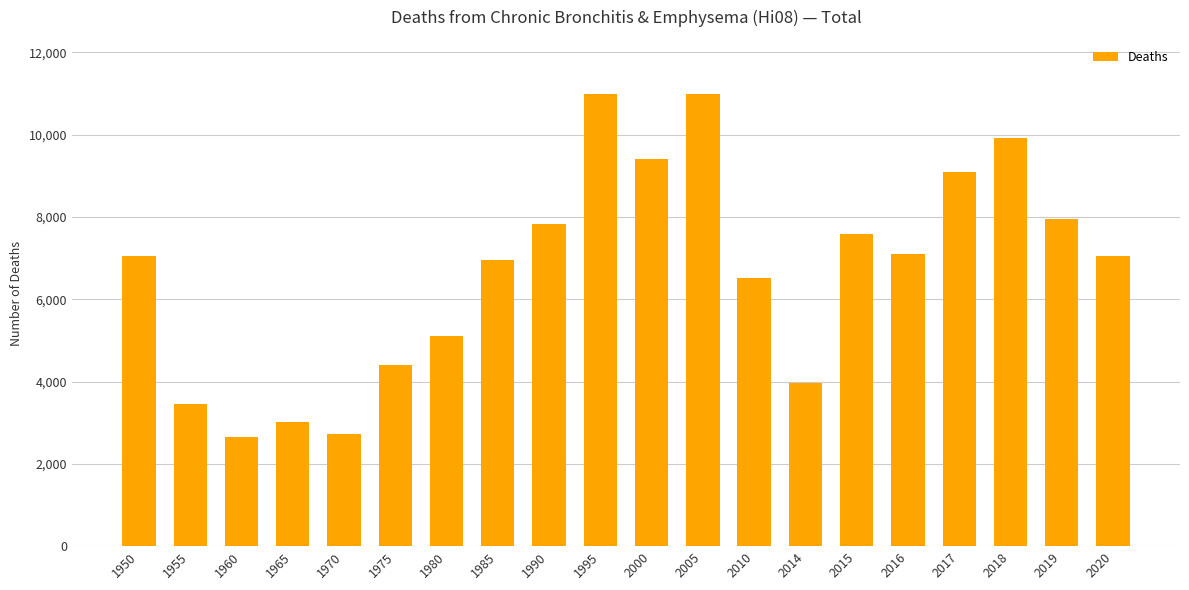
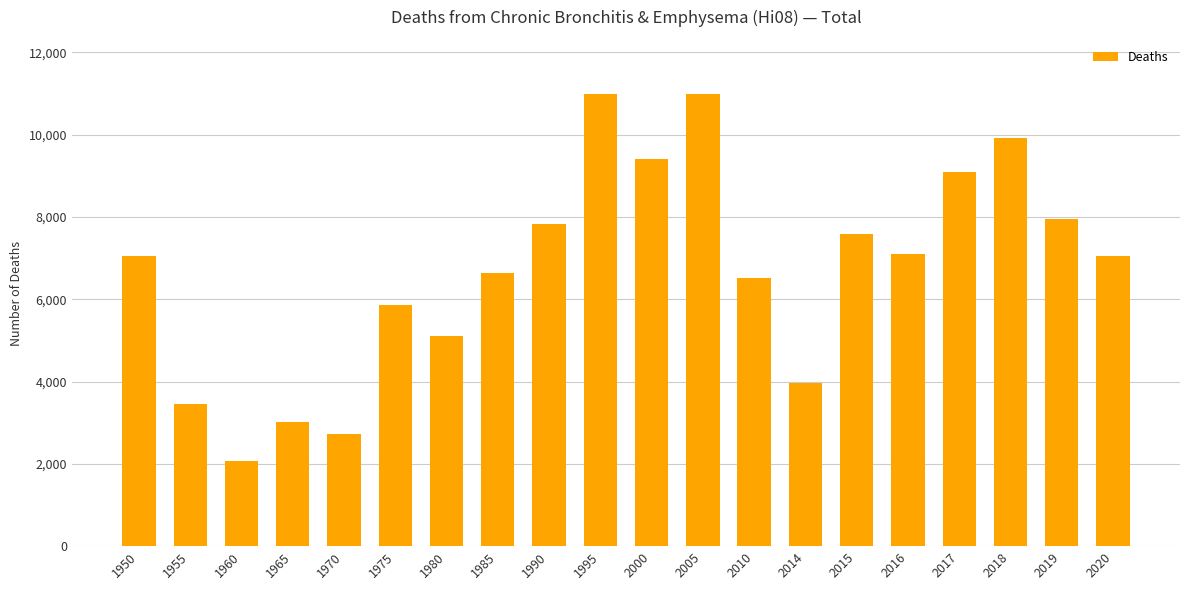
  {
    "1950": "7,100",
    "1955": "3,400",
-   "1960": "2,700",
+   "1960": "2,100",
    "1965": "3,000",
    "1970": "2,700",
-   "1975": "4,400",
+   "1975": "5,900",
    "1980": "5,100",
-   "1985": "7,000",
+   "1985": "6,600",
    "1990": "7,800",
    "1995": "11,000",
    "2000": "9,400",
    "2005": "11,000",
    "2010": "6,500",
    "2014": "4,000",
    "2015": "7,600",
    "2016": "7,100",
    "2017": "9,100",
    "2018": "9,900",
    "2019": "8,000",
    "2020": "7,100"
  }
